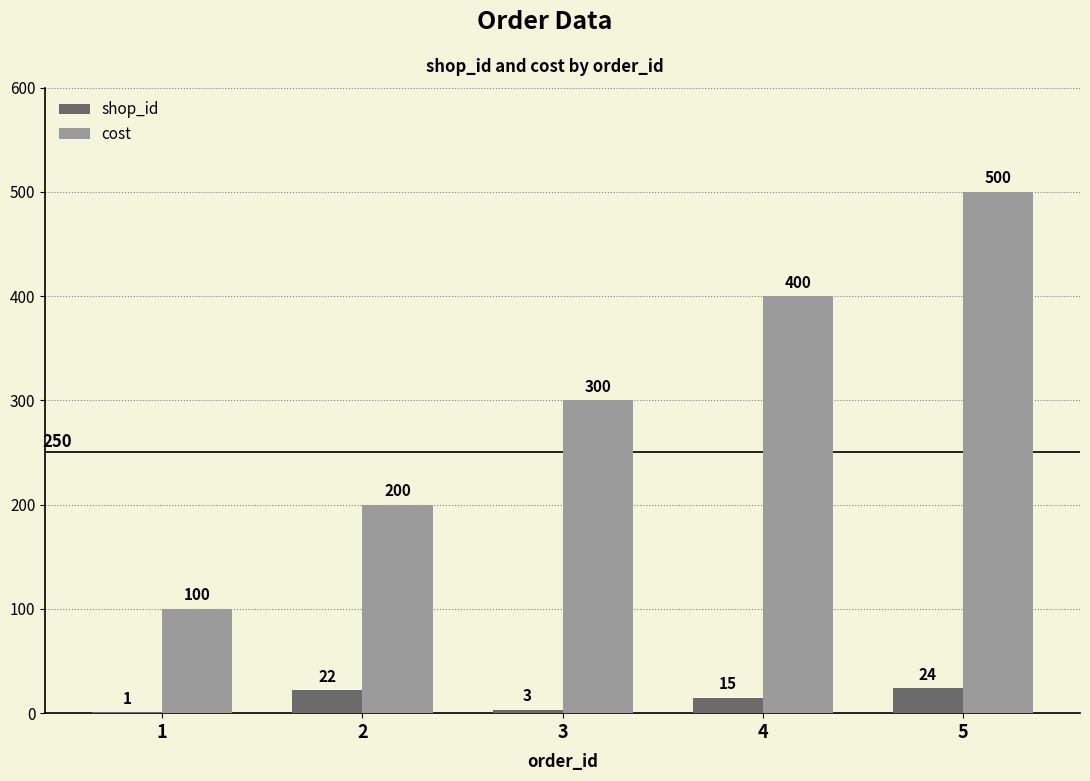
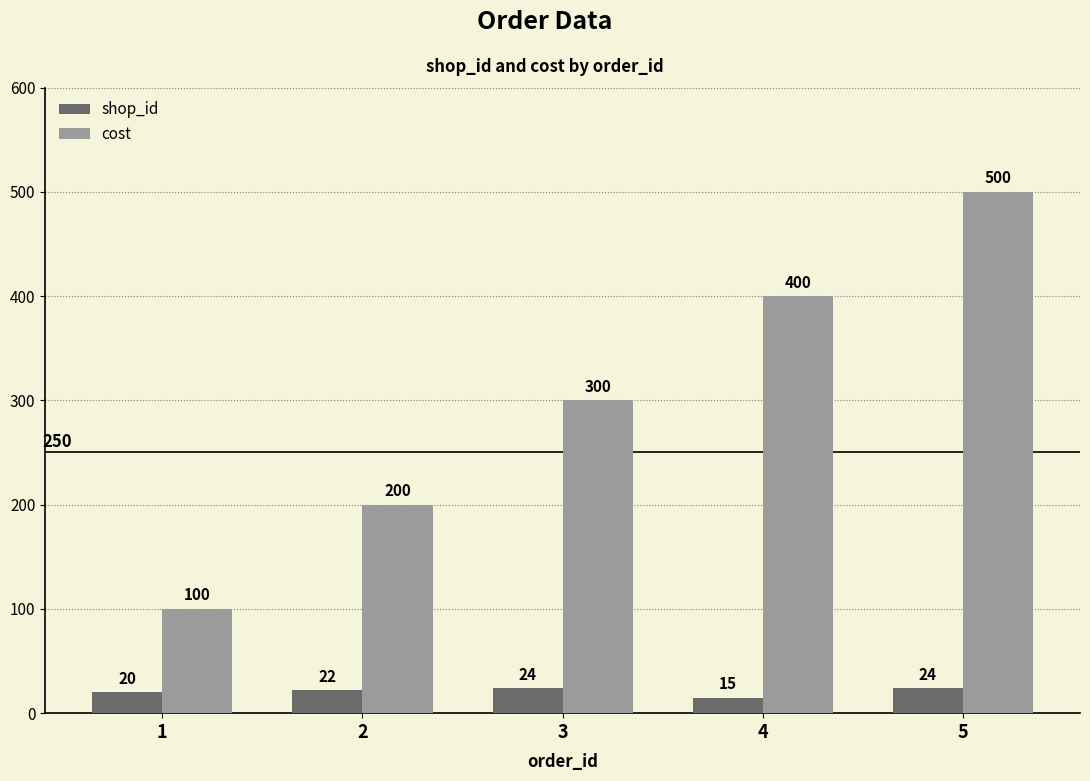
  {
    "shop_id": {
-     "1": 1,
+     "1": 20,
      "2": 22,
-     "3": 3,
+     "3": 24,
      "4": 15,
      "5": 24
    },
    "cost": {
      "1": 100,
      "2": 200,
      "3": 300,
      "4": 400,
      "5": 500
    }
  }
